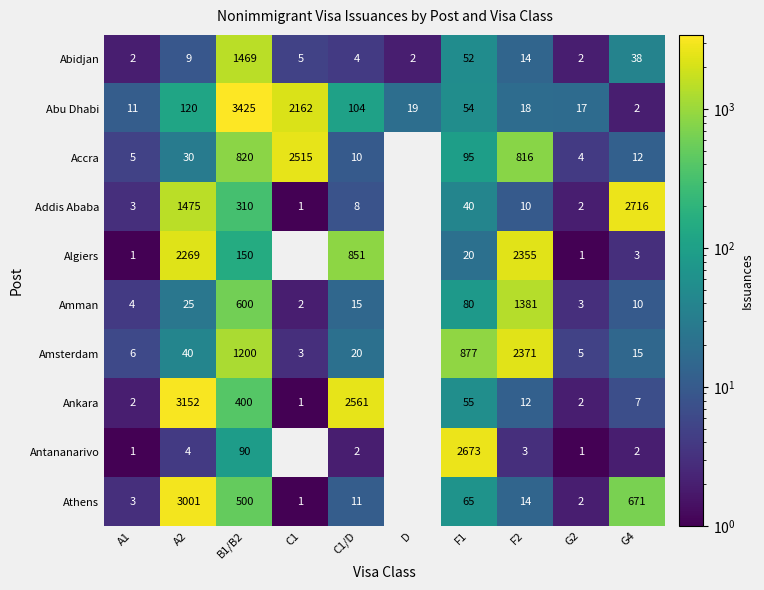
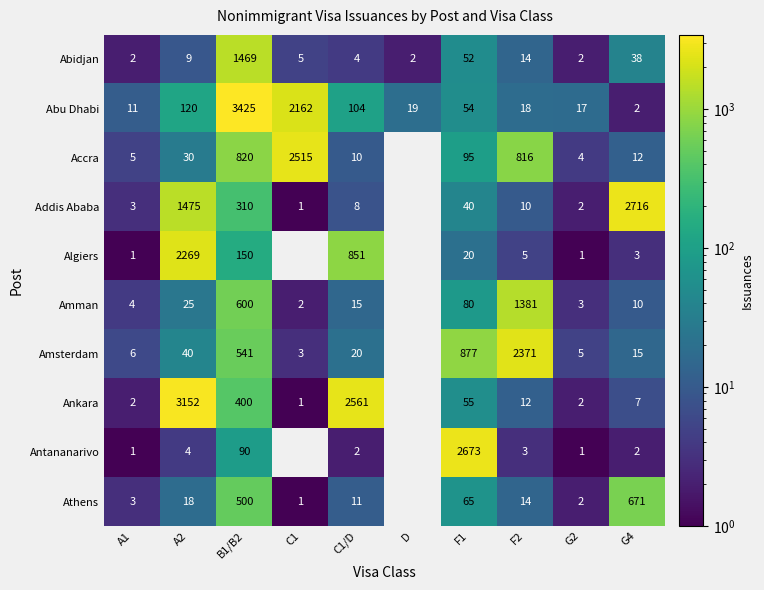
  {
    "Abidjan": {
      "A1": 2,
      "A2": 9,
      "B1/B2": 1469,
      "C1": 5,
      "C1/D": 4,
      "D": 2,
      "F1": 52,
      "F2": 14,
      "G2": 2,
      "G4": 38
    },
    "Abu Dhabi": {
      "A1": 11,
      "A2": 120,
      "B1/B2": 3425,
      "C1": 2162,
      "C1/D": 104,
      "D": 19,
      "F1": 54,
      "F2": 18,
      "G2": 17,
      "G4": 2
    },
    "Accra": {
      "A1": 5,
      "A2": 30,
      "B1/B2": 820,
      "C1": 2515,
      "C1/D": 10,
      "F1": 95,
      "F2": 816,
      "G2": 4,
      "G4": 12
    },
    "Addis Ababa": {
      "A1": 3,
      "A2": 1475,
      "B1/B2": 310,
      "C1": 1,
      "C1/D": 8,
      "F1": 40,
      "F2": 10,
      "G2": 2,
      "G4": 2716
    },
    "Algiers": {
      "A1": 1,
      "A2": 2269,
      "B1/B2": 150,
      "C1/D": 851,
      "F1": 20,
-     "F2": 2355,
+     "F2": 5,
      "G2": 1,
      "G4": 3
    },
    "Amman": {
      "A1": 4,
      "A2": 25,
      "B1/B2": 600,
      "C1": 2,
      "C1/D": 15,
      "F1": 80,
      "F2": 1381,
      "G2": 3,
      "G4": 10
    },
    "Amsterdam": {
      "A1": 6,
      "A2": 40,
-     "B1/B2": 1200,
+     "B1/B2": 541,
      "C1": 3,
      "C1/D": 20,
      "F1": 877,
      "F2": 2371,
      "G2": 5,
      "G4": 15
    },
    "Ankara": {
      "A1": 2,
      "A2": 3152,
      "B1/B2": 400,
      "C1": 1,
      "C1/D": 2561,
      "F1": 55,
      "F2": 12,
      "G2": 2,
      "G4": 7
    },
    "Antananarivo": {
      "A1": 1,
      "A2": 4,
      "B1/B2": 90,
      "C1/D": 2,
      "F1": 2673,
      "F2": 3,
      "G2": 1,
      "G4": 2
    },
    "Athens": {
      "A1": 3,
-     "A2": 3001,
+     "A2": 18,
      "B1/B2": 500,
      "C1": 1,
      "C1/D": 11,
      "F1": 65,
      "F2": 14,
      "G2": 2,
      "G4": 671
    }
  }
